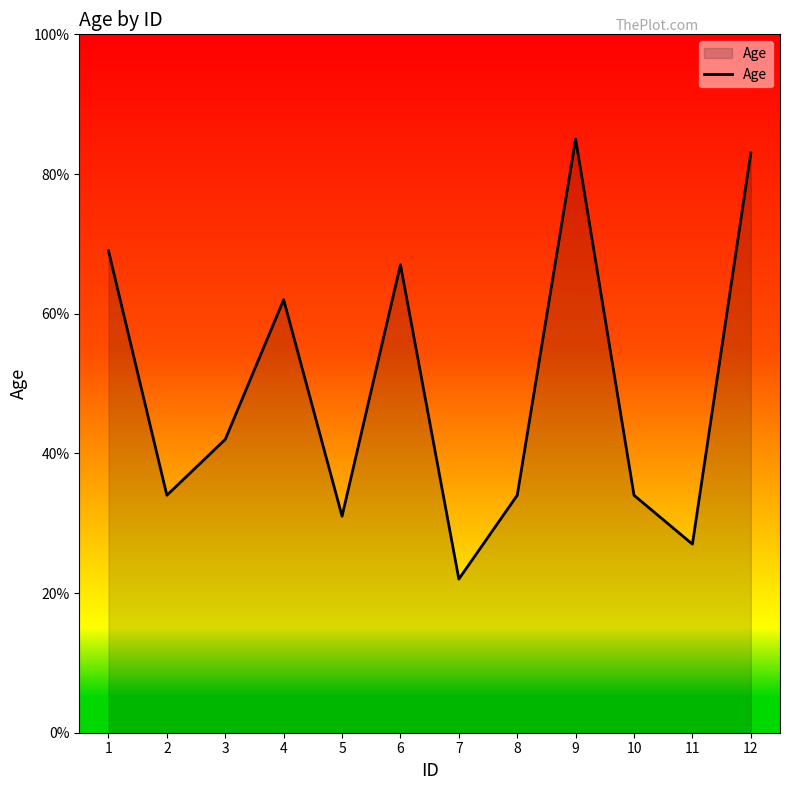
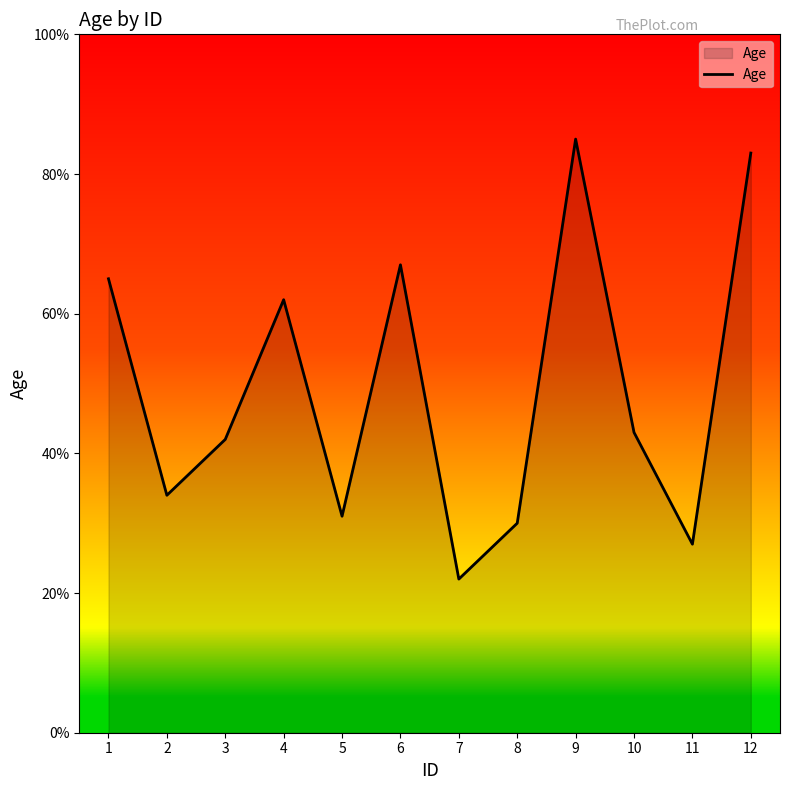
  {
-   "1": "69%",
+   "1": "65%",
    "2": "34%",
    "3": "42%",
    "4": "62%",
    "5": "31%",
    "6": "67%",
    "7": "22%",
-   "8": "34%",
+   "8": "30%",
    "9": "85%",
-   "10": "34%",
+   "10": "43%",
    "11": "27%",
    "12": "83%"
  }
